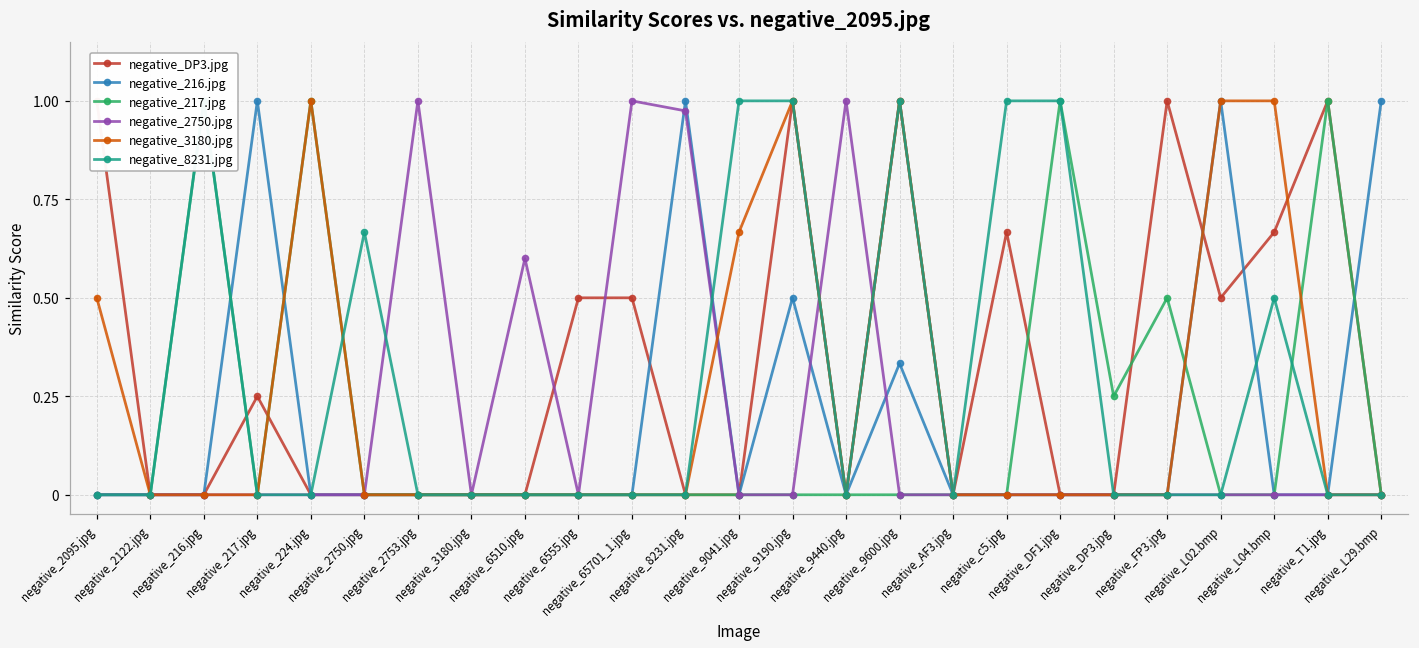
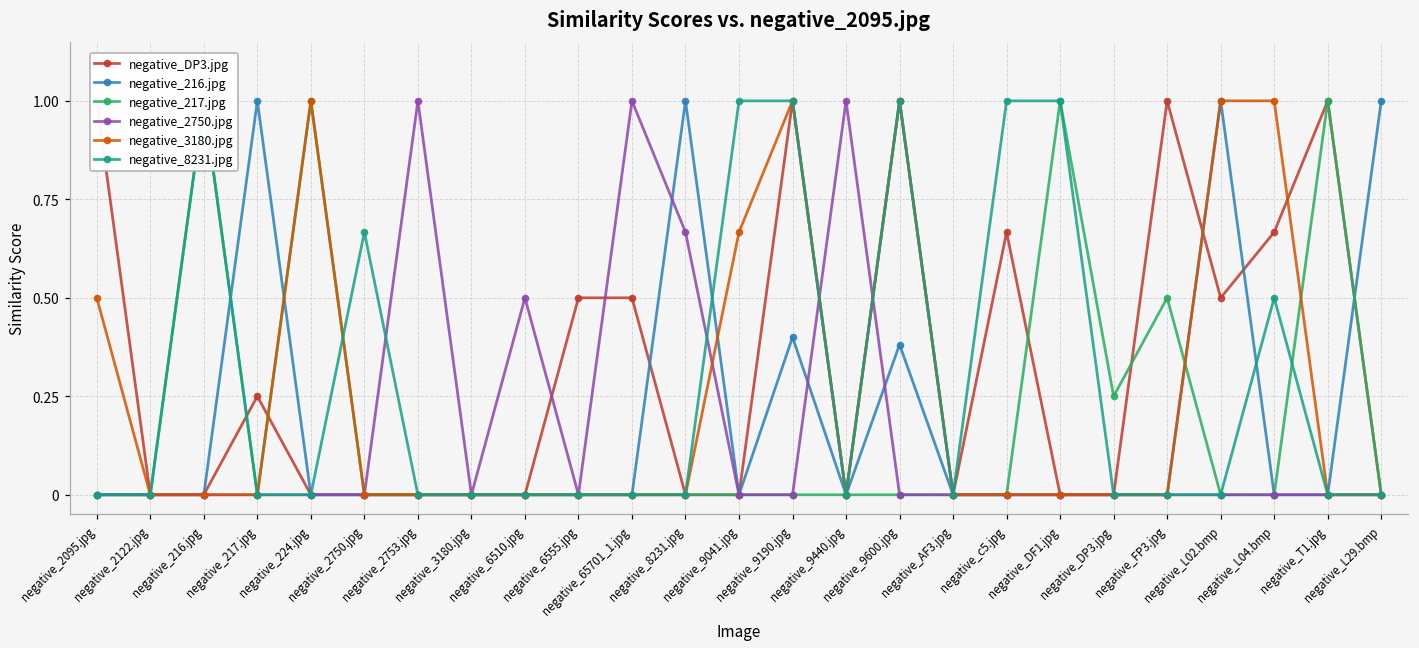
  {
    "negative_216.jpg": {
      "negative_217.jpg": 1.00,
      "negative_8231.jpg": 1.00,
-     "negative_9190.jpg": 0.5,
-     "negative_9600.jpg": 0.33,
+     "negative_9190.jpg": 0.4,
+     "negative_9600.jpg": 0.38,
      "negative_L29.bmp": 1.00
    },
    "negative_2750.jpg": {
      "negative_2753.jpg": 1.00,
-     "negative_6510.jpg": 0.6,
+     "negative_6510.jpg": 0.5,
      "negative_65701_1.jpg": 1.00,
-     "negative_8231.jpg": 0.97,
+     "negative_8231.jpg": 0.67,
      "negative_9440.jpg": 1.00
    }
  }
